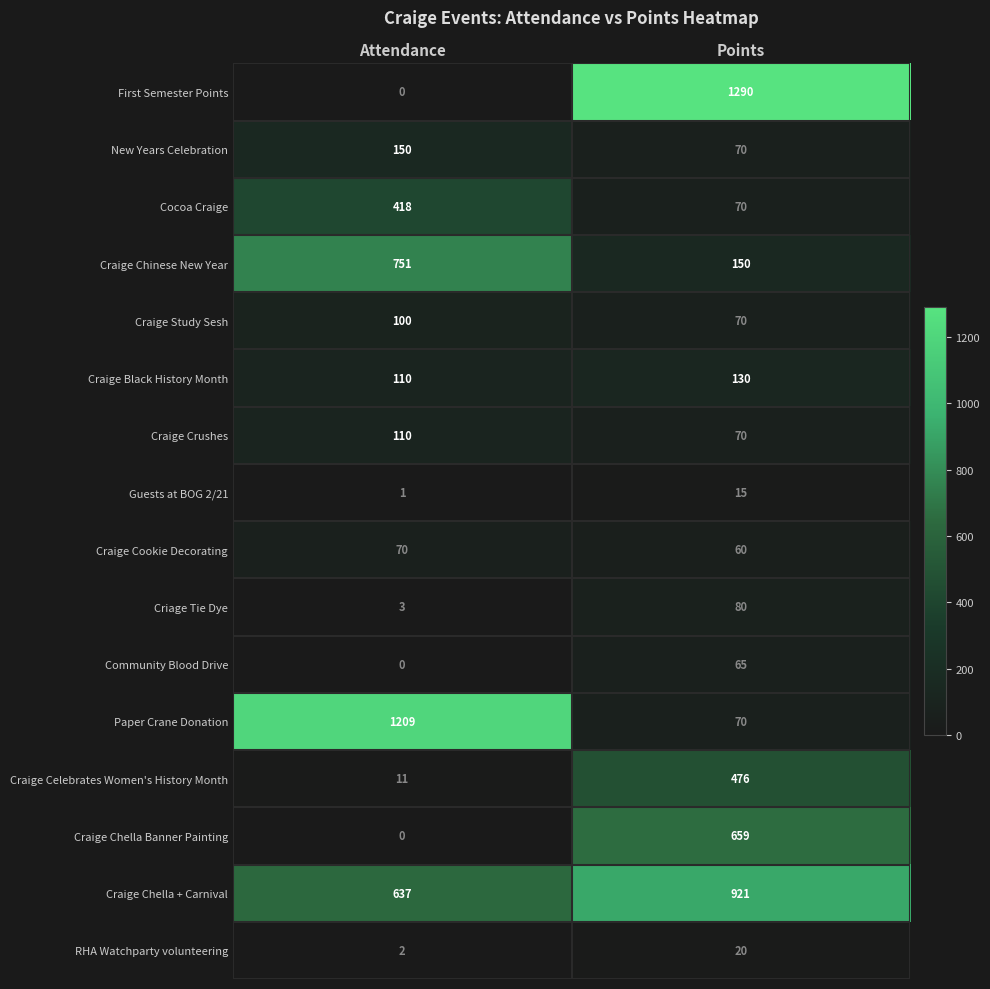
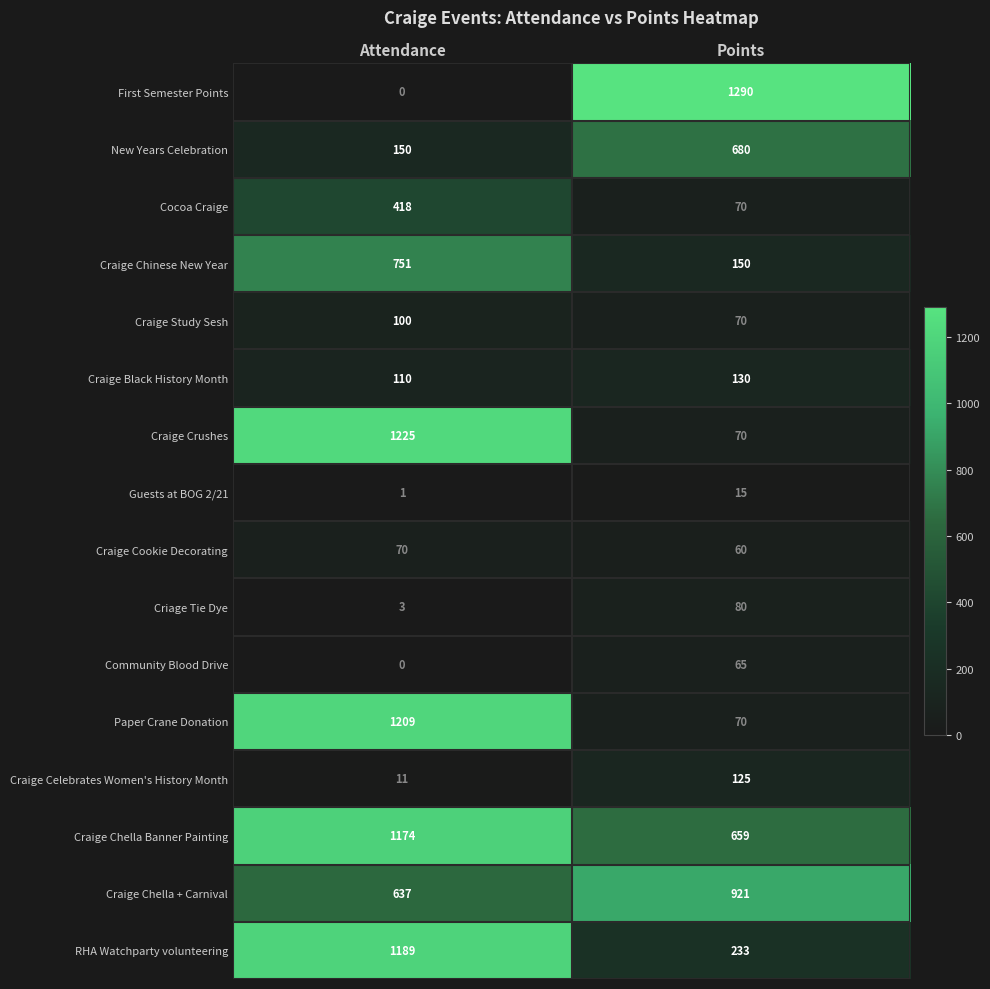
  {
    "First Semester Points": {
      "Attendance": 0,
      "Points": 1290
    },
    "New Years Celebration": {
      "Attendance": 150,
-     "Points": 70
+     "Points": 680
    },
    "Cocoa Craige": {
      "Attendance": 418,
      "Points": 70
    },
    "Craige Chinese New Year": {
      "Attendance": 751,
      "Points": 150
    },
    "Craige Study Sesh": {
      "Attendance": 100,
      "Points": 70
    },
    "Craige Black History Month": {
      "Attendance": 110,
      "Points": 130
    },
    "Craige Crushes": {
-     "Attendance": 110,
+     "Attendance": 1225,
      "Points": 70
    },
    "Guests at BOG 2/21": {
      "Attendance": 1,
      "Points": 15
    },
    "Craige Cookie Decorating": {
      "Attendance": 70,
      "Points": 60
    },
    "Criage Tie Dye": {
      "Attendance": 3,
      "Points": 80
    },
    "Community Blood Drive": {
      "Attendance": 0,
      "Points": 65
    },
    "Paper Crane Donation": {
      "Attendance": 1209,
      "Points": 70
    },
    "Craige Celebrates Women's History Month": {
      "Attendance": 11,
-     "Points": 476
+     "Points": 125
    },
    "Craige Chella Banner Painting": {
-     "Attendance": 0,
+     "Attendance": 1174,
      "Points": 659
    },
    "Craige Chella + Carnival": {
      "Attendance": 637,
      "Points": 921
    },
    "RHA Watchparty volunteering": {
-     "Attendance": 2,
-     "Points": 20
+     "Attendance": 1189,
+     "Points": 233
    }
  }
